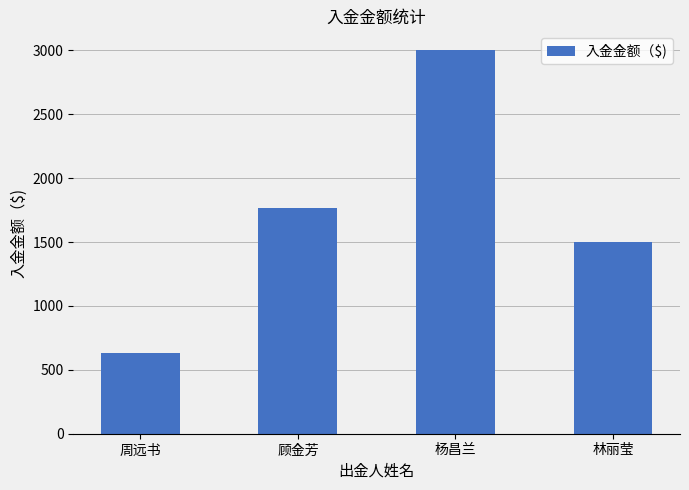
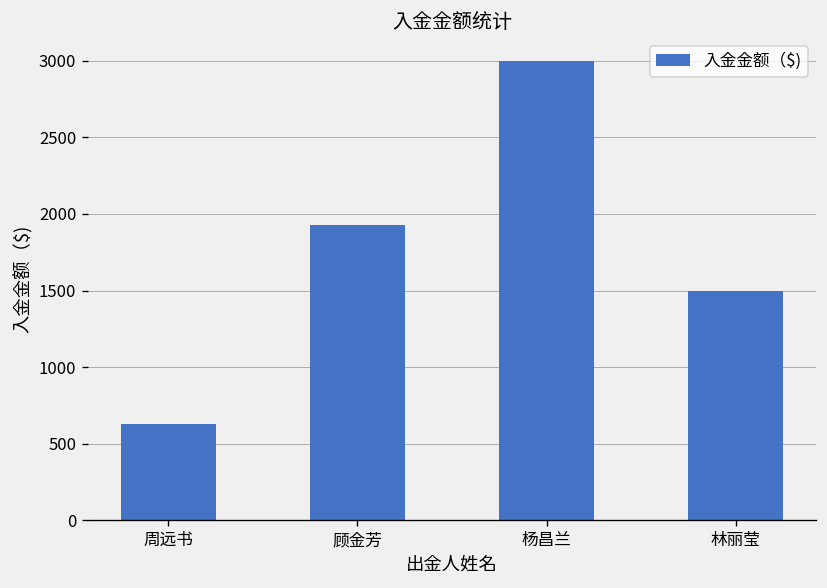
  {
    "周远书": 630,
-   "顾金芳": 1770,
+   "顾金芳": 1930,
    "杨昌兰": 3000,
    "林丽莹": 1500
  }
